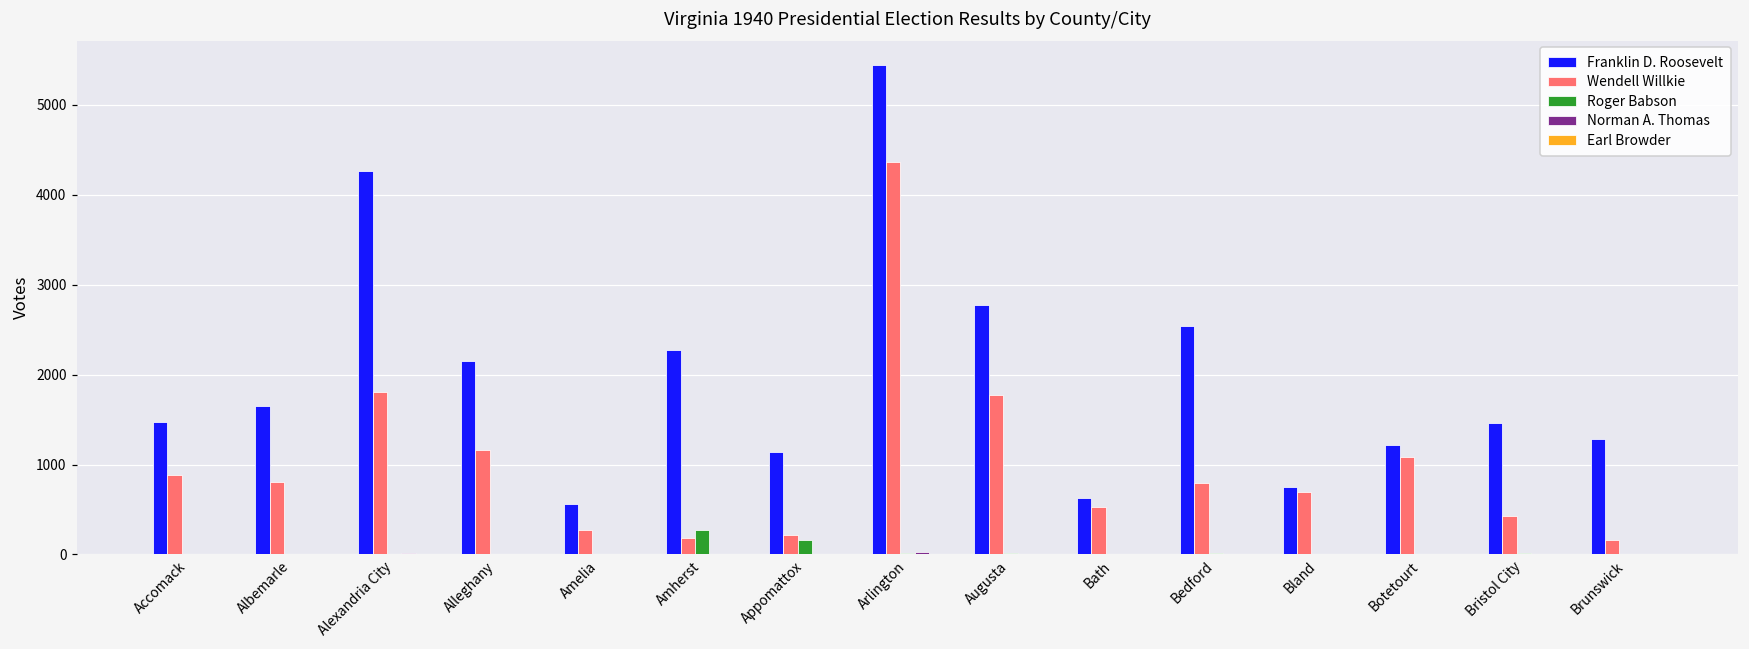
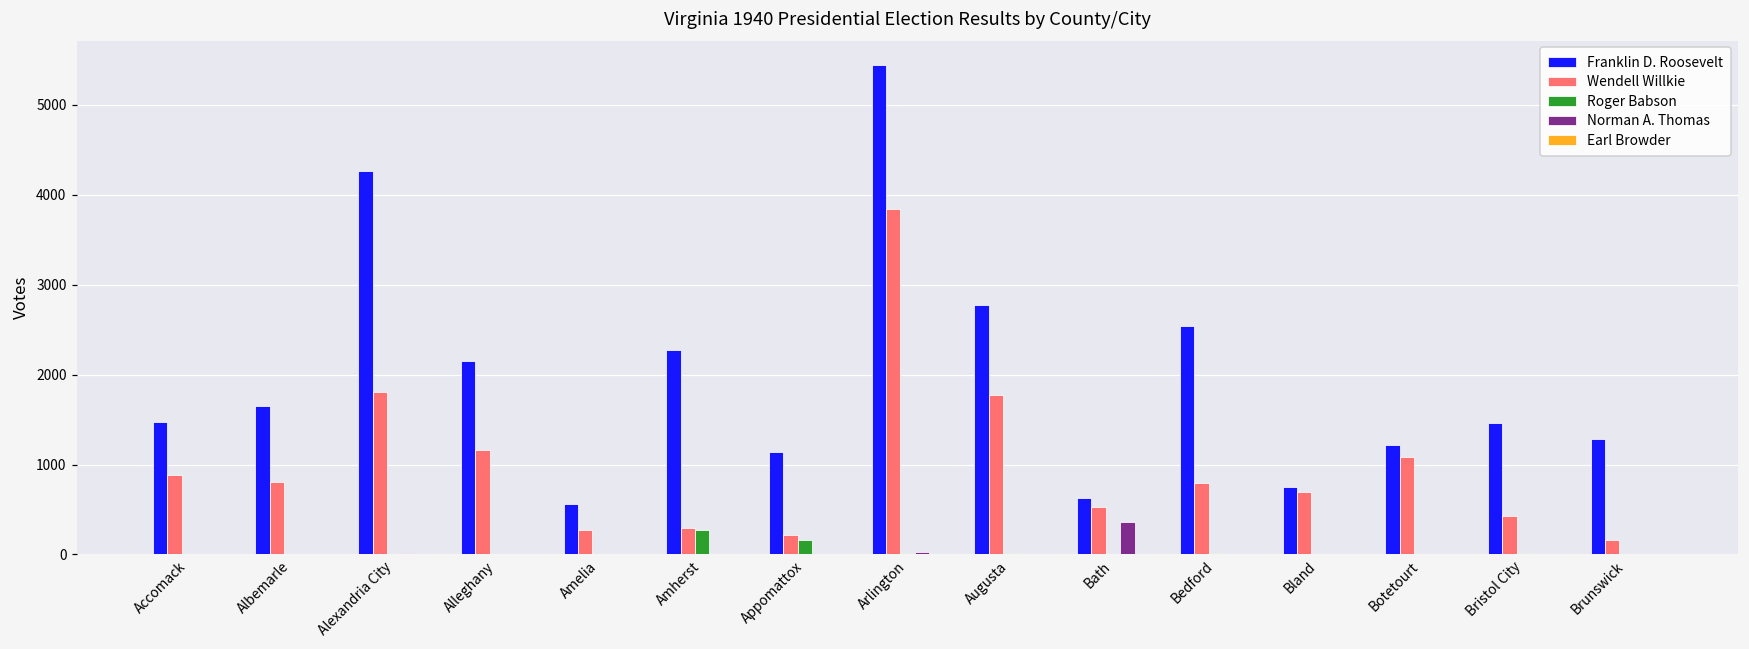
  {
    "Franklin D. Roosevelt": {
      "Accomack": 1500,
      "Albemarle": 1600,
      "Alexandria City": 4300,
      "Alleghany": 2200,
      "Amelia": 600,
      "Amherst": 2300,
      "Appomattox": 1100,
      "Arlington": 5400,
      "Augusta": 2800,
      "Bath": 600,
      "Bedford": 2500,
      "Bland": 800,
      "Botetourt": 1200,
      "Bristol City": 1500,
      "Brunswick": 1300
    },
    "Wendell Willkie": {
      "Accomack": 900,
      "Albemarle": 800,
      "Alexandria City": 1800,
      "Alleghany": 1200,
      "Amelia": 300,
-     "Amherst": 200,
+     "Amherst": 300,
      "Appomattox": 200,
-     "Arlington": 4400,
+     "Arlington": 3800,
      "Augusta": 1800,
      "Bath": 500,
      "Bedford": 800,
      "Bland": 700,
      "Botetourt": 1100,
      "Bristol City": 400,
      "Brunswick": 200
    },
    "Roger Babson": {
      "Amelia": 0,
      "Amherst": 300,
      "Appomattox": 200
    },
    "Norman A. Thomas": {
      "Appomattox": 0,
      "Augusta": 0,
-     "Bath": 0,
+     "Bath": 400,
      "Bedford": 0,
      "Bland": 0,
      "Bristol City": 0,
      "Brunswick": 0
    },
    "Earl Browder": {
      "Alleghany": 0,
      "Amelia": 0,
      "Amherst": 0,
      "Appomattox": 0,
      "Augusta": 0,
      "Bath": 0,
      "Bedford": 0,
      "Botetourt": 0,
      "Bristol City": 0,
      "Brunswick": 0
    }
  }
